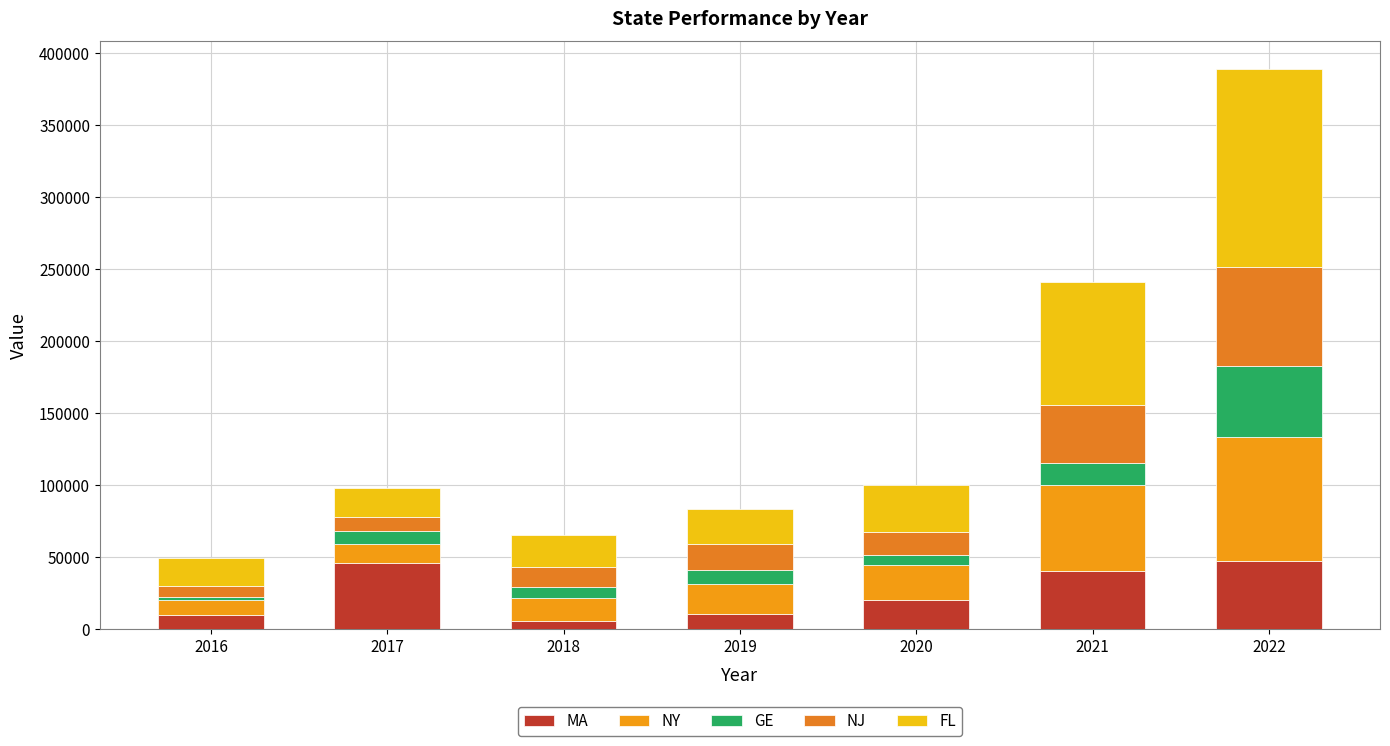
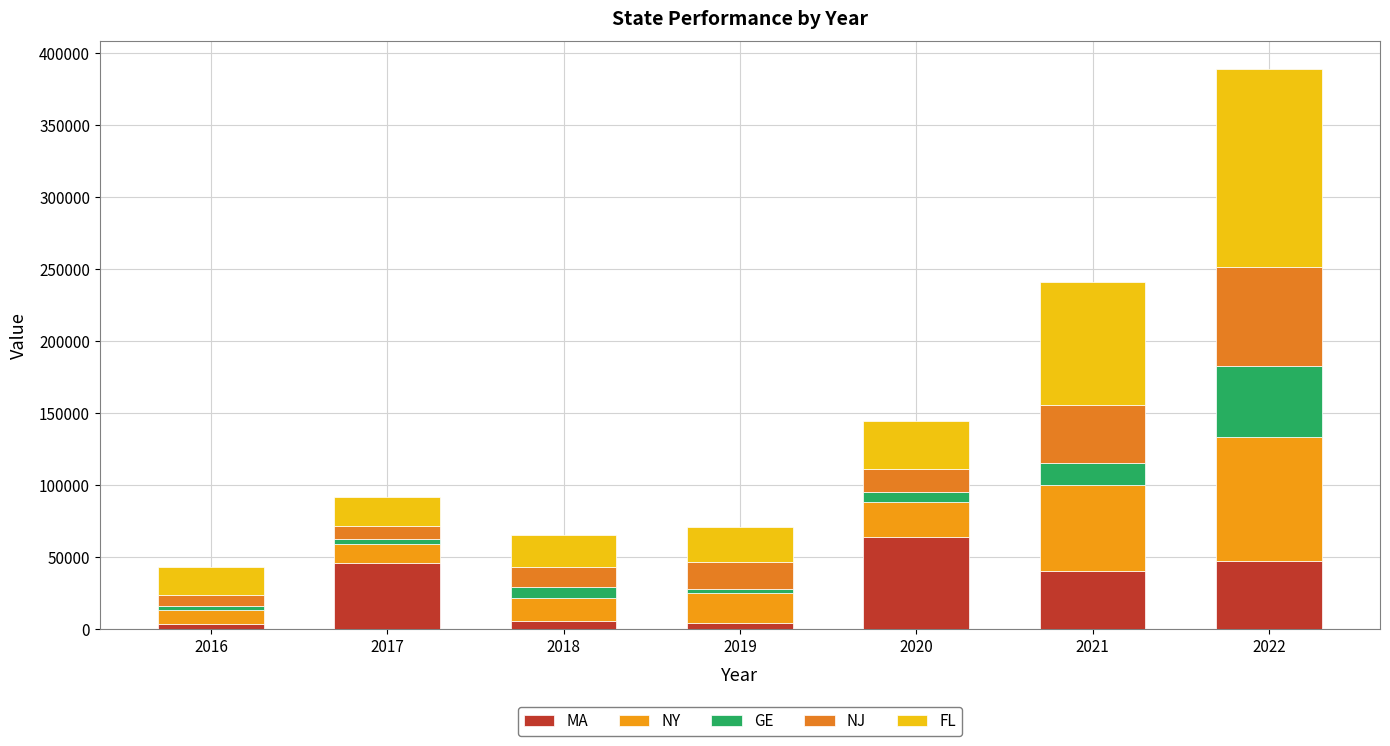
  {
    "MA": {
-     "2016": 10000,
+     "2016": 3000,
      "2017": 46000,
      "2018": 5000,
-     "2019": 11000,
-     "2020": 20000,
+     "2019": 4000,
+     "2020": 64000,
      "2021": 40000,
      "2022": 47000
    },
    "GE": {
      "2016": 3000,
-     "2017": 9000,
+     "2017": 3000,
      "2018": 8000,
-     "2019": 9000,
+     "2019": 3000,
      "2020": 7000,
      "2021": 16000,
      "2022": 50000
    }
  }
